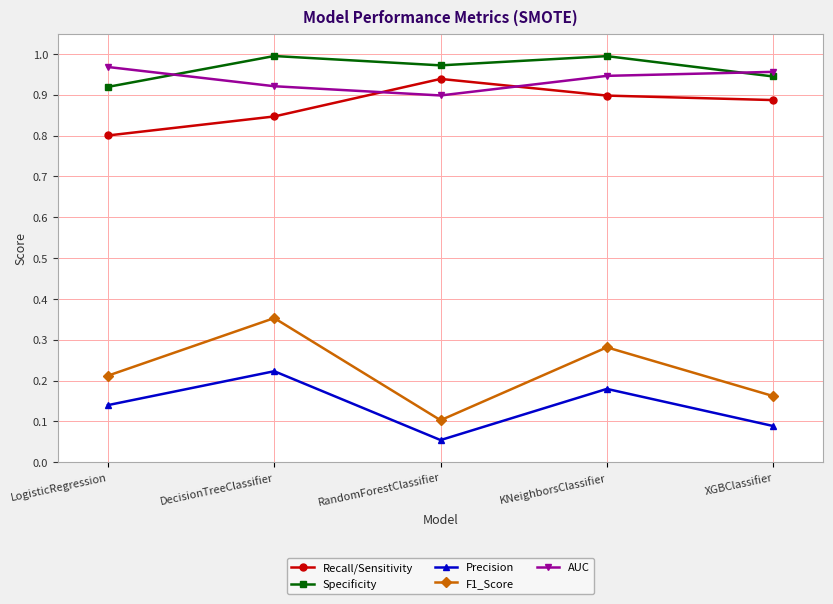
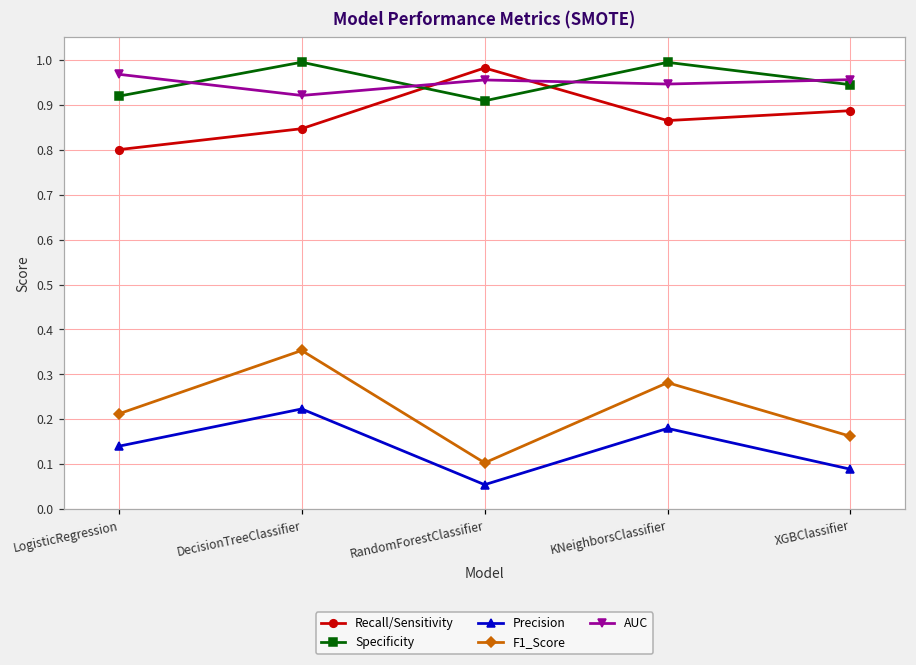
  {
    "Recall/Sensitivity": {
      "LogisticRegression": 0.80,
      "DecisionTreeClassifier": 0.85,
-     "RandomForestClassifier": 0.94,
-     "KNeighborsClassifier": 0.90,
+     "RandomForestClassifier": 0.98,
+     "KNeighborsClassifier": 0.87,
      "XGBClassifier": 0.89
    },
    "Specificity": {
      "LogisticRegression": 0.92,
      "DecisionTreeClassifier": 0.99,
-     "RandomForestClassifier": 0.97,
+     "RandomForestClassifier": 0.91,
      "KNeighborsClassifier": 0.99,
      "XGBClassifier": 0.94
    },
    "Precision": {
      "LogisticRegression": 0.14,
      "DecisionTreeClassifier": 0.22,
      "RandomForestClassifier": 0.05,
      "KNeighborsClassifier": 0.18,
      "XGBClassifier": 0.09
    },
    "F1_Score": {
      "LogisticRegression": 0.21,
      "DecisionTreeClassifier": 0.35,
      "RandomForestClassifier": 0.10,
      "KNeighborsClassifier": 0.28,
      "XGBClassifier": 0.16
    },
    "AUC": {
      "LogisticRegression": 0.97,
      "DecisionTreeClassifier": 0.92,
-     "RandomForestClassifier": 0.90,
+     "RandomForestClassifier": 0.96,
      "KNeighborsClassifier": 0.95,
      "XGBClassifier": 0.96
    }
  }
